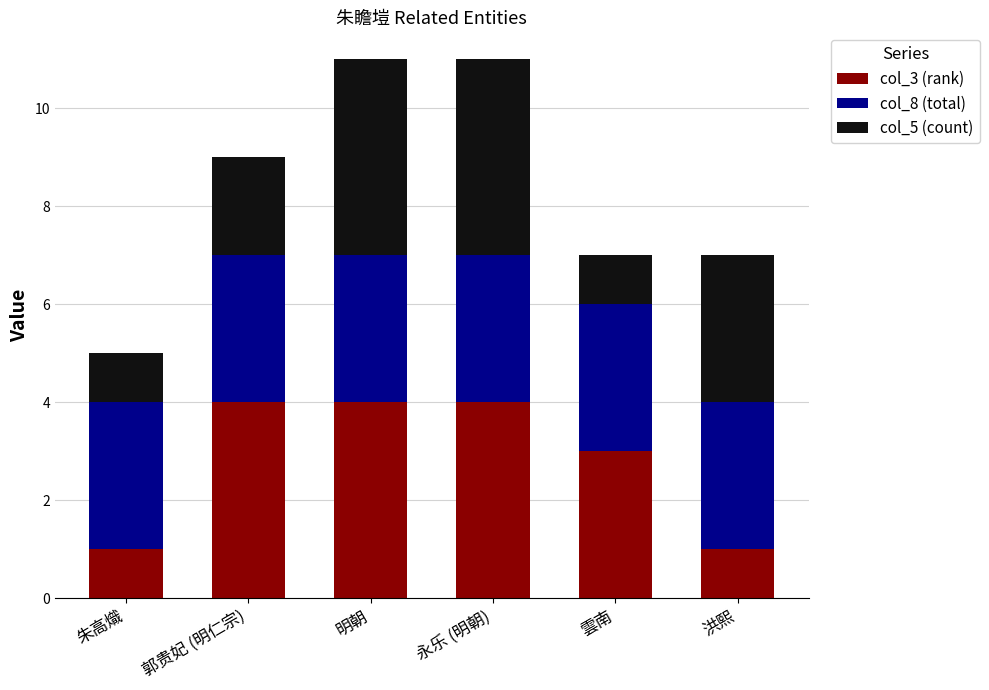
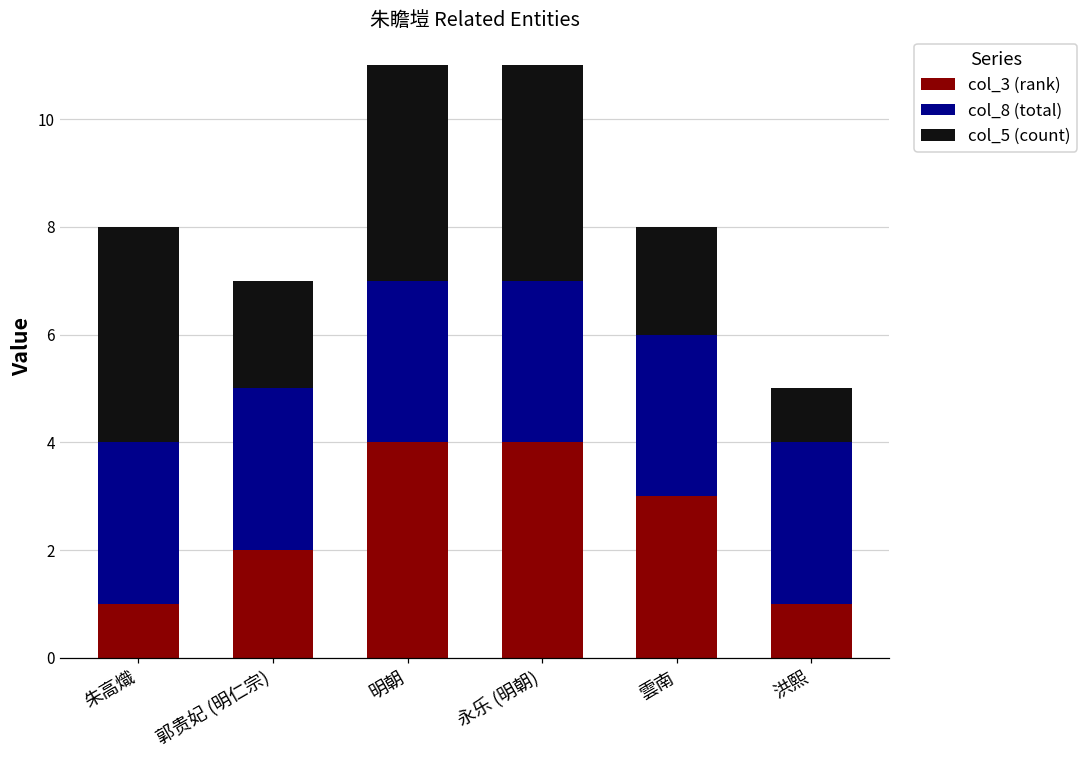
  {
    "col_3 (rank)": {
      "朱高熾": 1,
-     "郭贵妃 (明仁宗)": 4,
+     "郭贵妃 (明仁宗)": 2,
      "明朝": 4,
      "永乐 (明朝)": 4,
      "雲南": 3,
      "洪熙": 1
    },
    "col_8 (total)": {
      "朱高熾": 3,
      "郭贵妃 (明仁宗)": 3,
      "明朝": 3,
      "永乐 (明朝)": 3,
      "雲南": 3,
      "洪熙": 3
    },
    "col_5 (count)": {
-     "朱高熾": 1,
+     "朱高熾": 4,
      "郭贵妃 (明仁宗)": 2,
      "明朝": 4,
      "永乐 (明朝)": 4,
-     "雲南": 1,
-     "洪熙": 3
+     "雲南": 2,
+     "洪熙": 1
    }
  }
